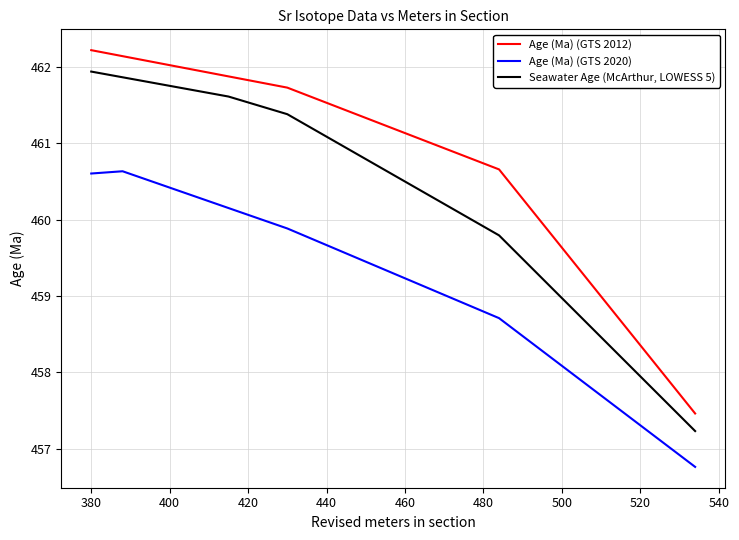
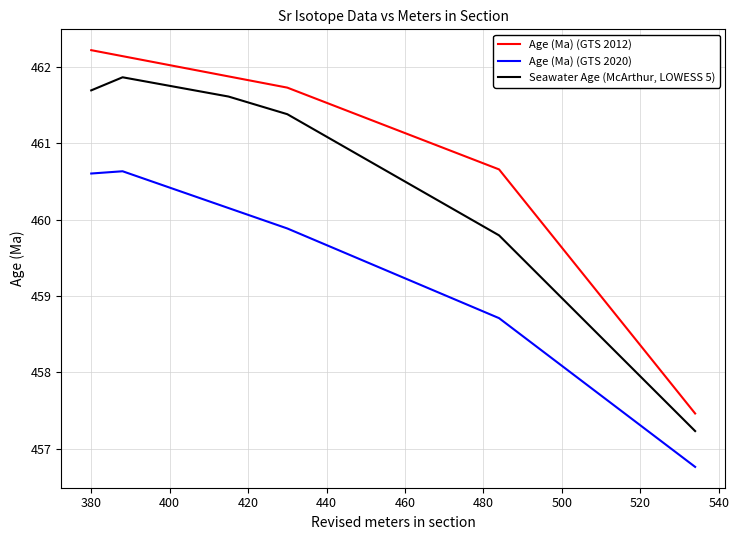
  {
    "Age (Ma) (GTS 2012)": {
      "380": 462.2
    },
    "Age (Ma) (GTS 2020)": {
      "380": 460.6
    },
    "Seawater Age (McArthur, LOWESS 5)": {
-     "380": 461.9
+     "380": 461.7
    }
  }
